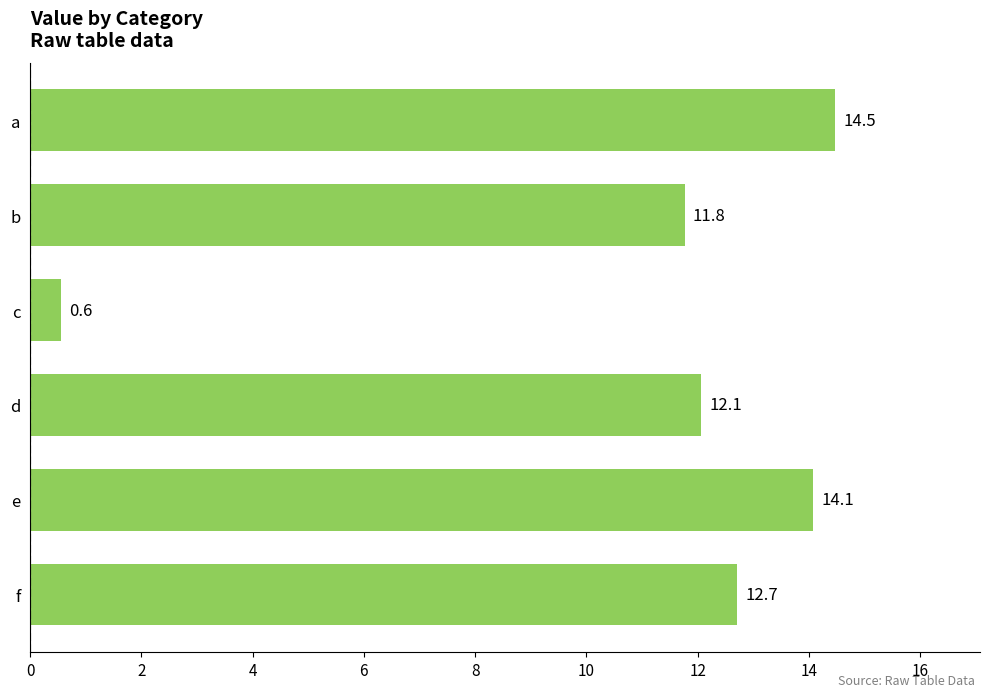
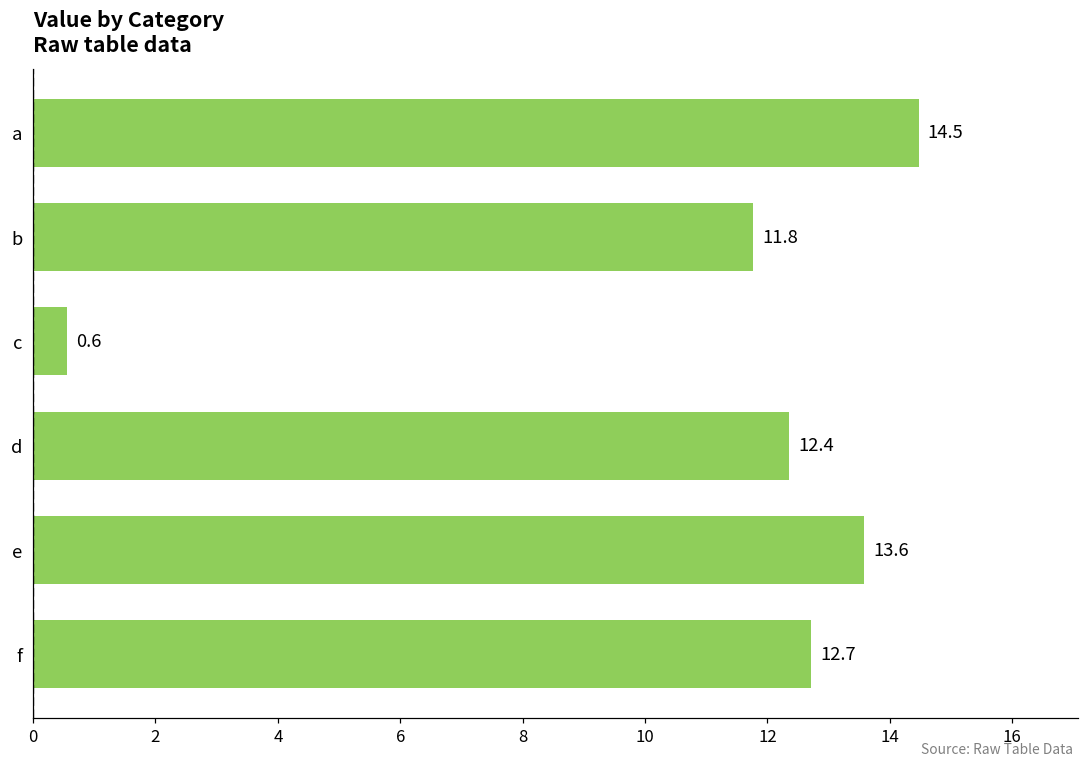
  {
    "a": 14.5,
    "b": 11.8,
    "c": 0.6,
-   "d": 12.1,
-   "e": 14.1,
+   "d": 12.4,
+   "e": 13.6,
    "f": 12.7
  }
